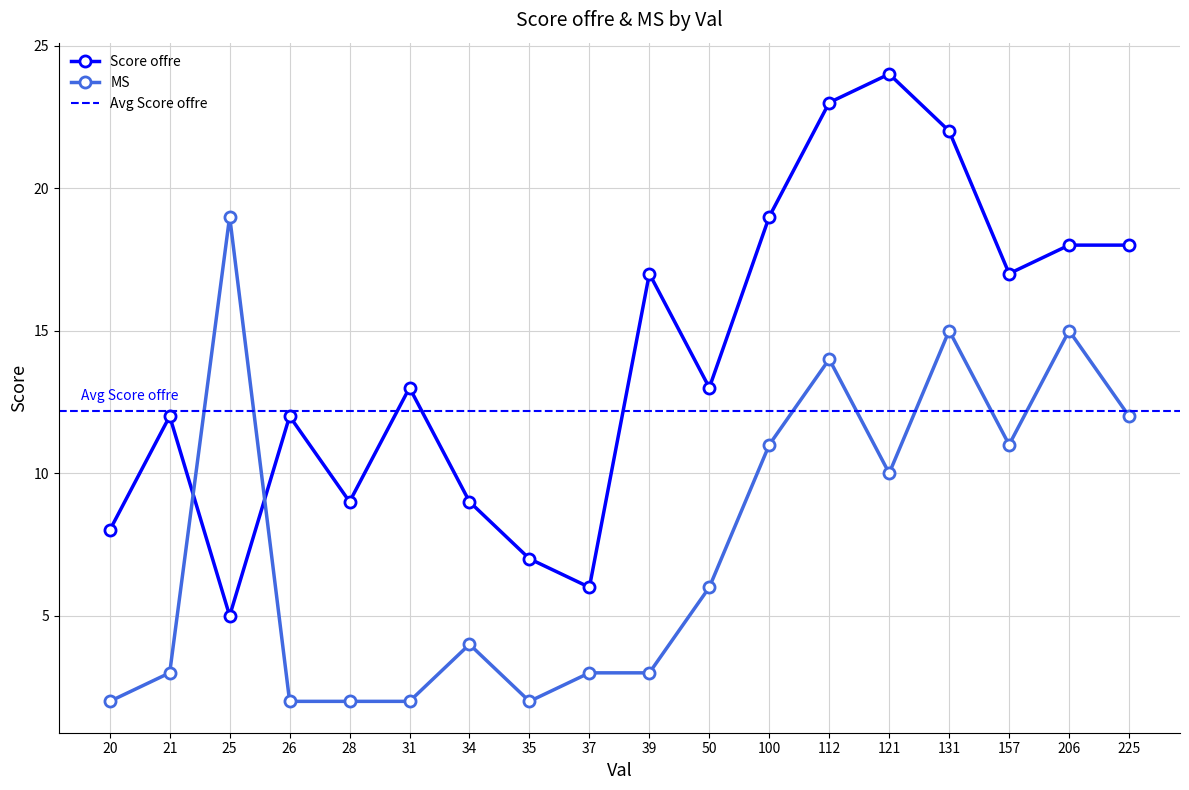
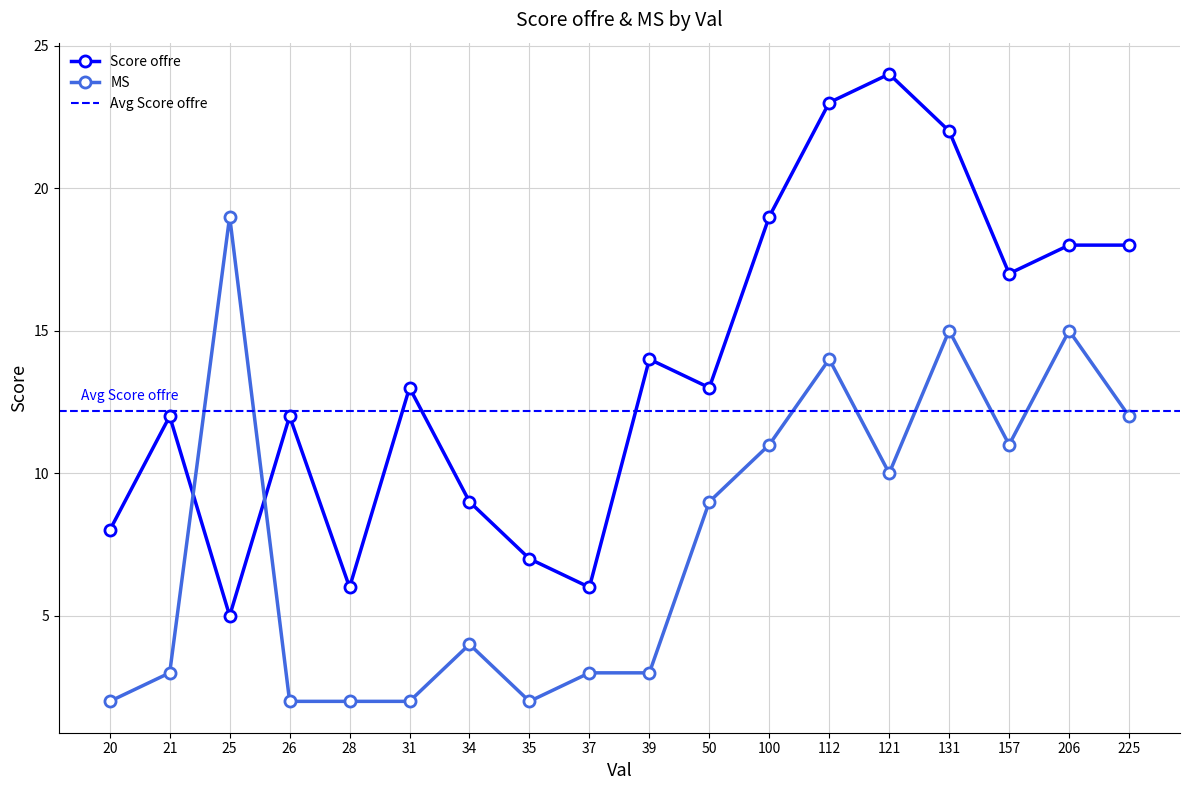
  {
    "Score offre": {
      "20": 8,
      "21": 12,
      "25": 5,
      "26": 12,
-     "28": 9,
+     "28": 6,
      "31": 13,
      "34": 9,
      "35": 7,
      "37": 6,
-     "39": 17,
+     "39": 14,
      "50": 13,
      "100": 19,
      "112": 23,
      "121": 24,
      "131": 22,
      "157": 17,
      "206": 18,
      "225": 18
    },
    "MS": {
      "20": 2,
      "21": 3,
      "25": 19,
      "26": 2,
      "28": 2,
      "31": 2,
      "34": 4,
      "35": 2,
      "37": 3,
      "39": 3,
-     "50": 6,
+     "50": 9,
      "100": 11,
      "112": 14,
      "121": 10,
      "131": 15,
      "157": 11,
      "206": 15,
      "225": 12
    }
  }
